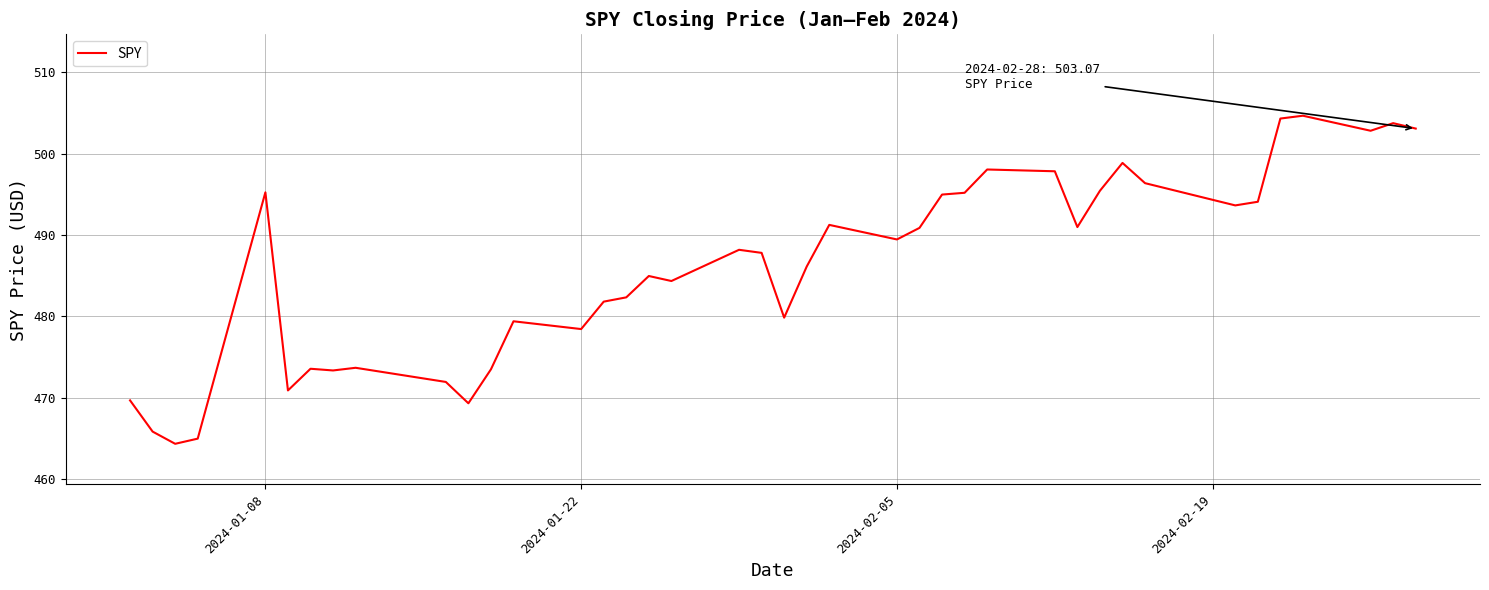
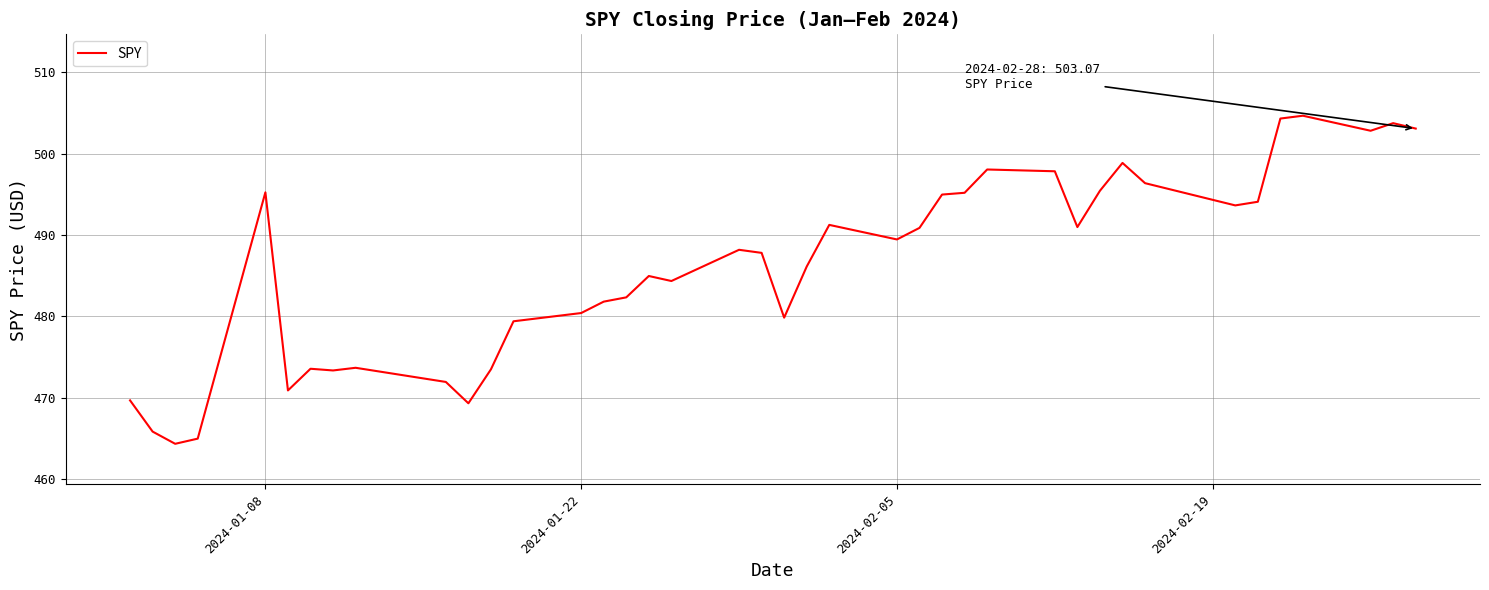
  {
    "2024-01-08": 495,
-   "2024-01-22": 478,
+   "2024-01-22": 480,
    "2024-02-05": 489
  }
